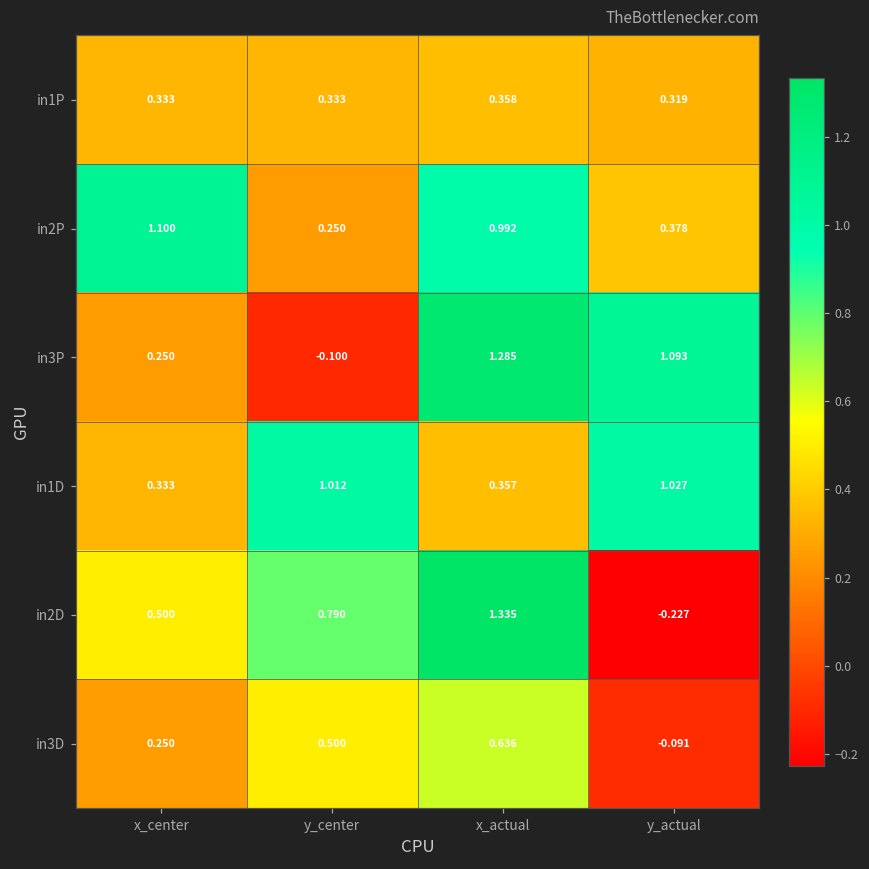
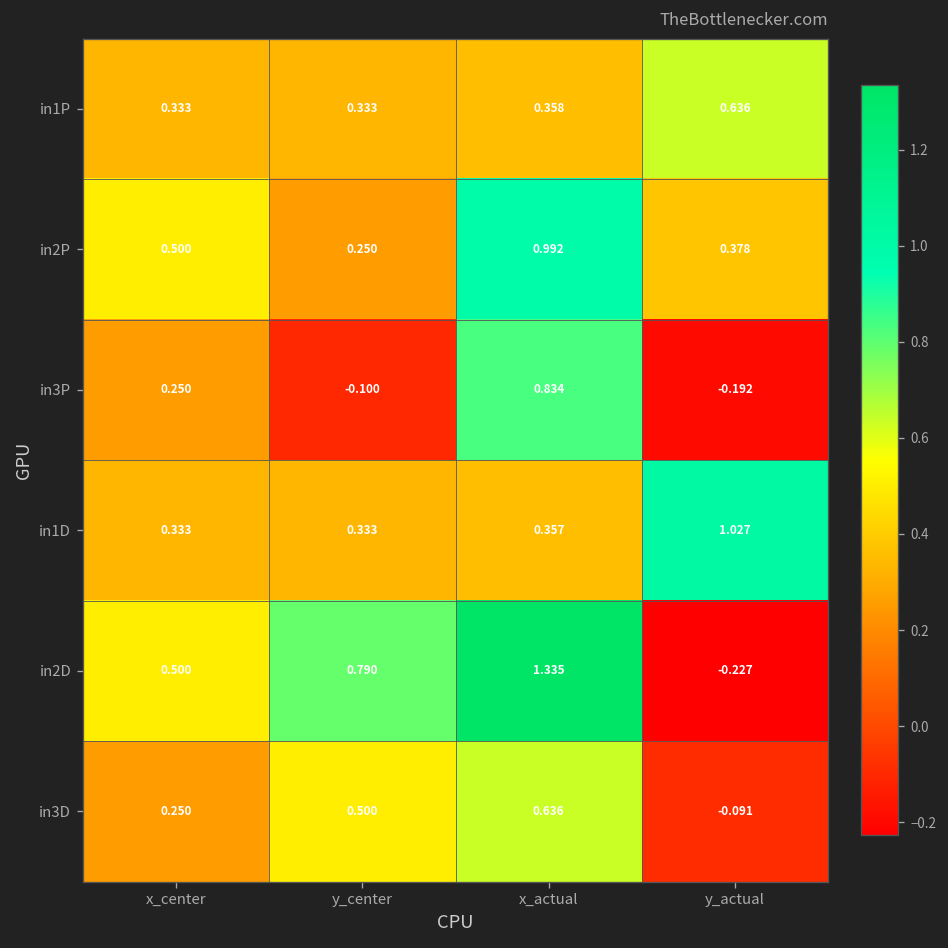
  {
    "in1P": {
      "x_center": 0.333,
      "y_center": 0.333,
      "x_actual": 0.358,
-     "y_actual": 0.319
+     "y_actual": 0.636
    },
    "in2P": {
-     "x_center": 1.100,
+     "x_center": 0.500,
      "y_center": 0.250,
      "x_actual": 0.992,
      "y_actual": 0.378
    },
    "in3P": {
      "x_center": 0.250,
      "y_center": -0.100,
-     "x_actual": 1.285,
-     "y_actual": 1.093
+     "x_actual": 0.834,
+     "y_actual": -0.192
    },
    "in1D": {
      "x_center": 0.333,
-     "y_center": 1.012,
+     "y_center": 0.333,
      "x_actual": 0.357,
      "y_actual": 1.027
    },
    "in2D": {
      "x_center": 0.500,
      "y_center": 0.790,
      "x_actual": 1.335,
      "y_actual": -0.227
    },
    "in3D": {
      "x_center": 0.250,
      "y_center": 0.500,
      "x_actual": 0.636,
      "y_actual": -0.091
    }
  }
